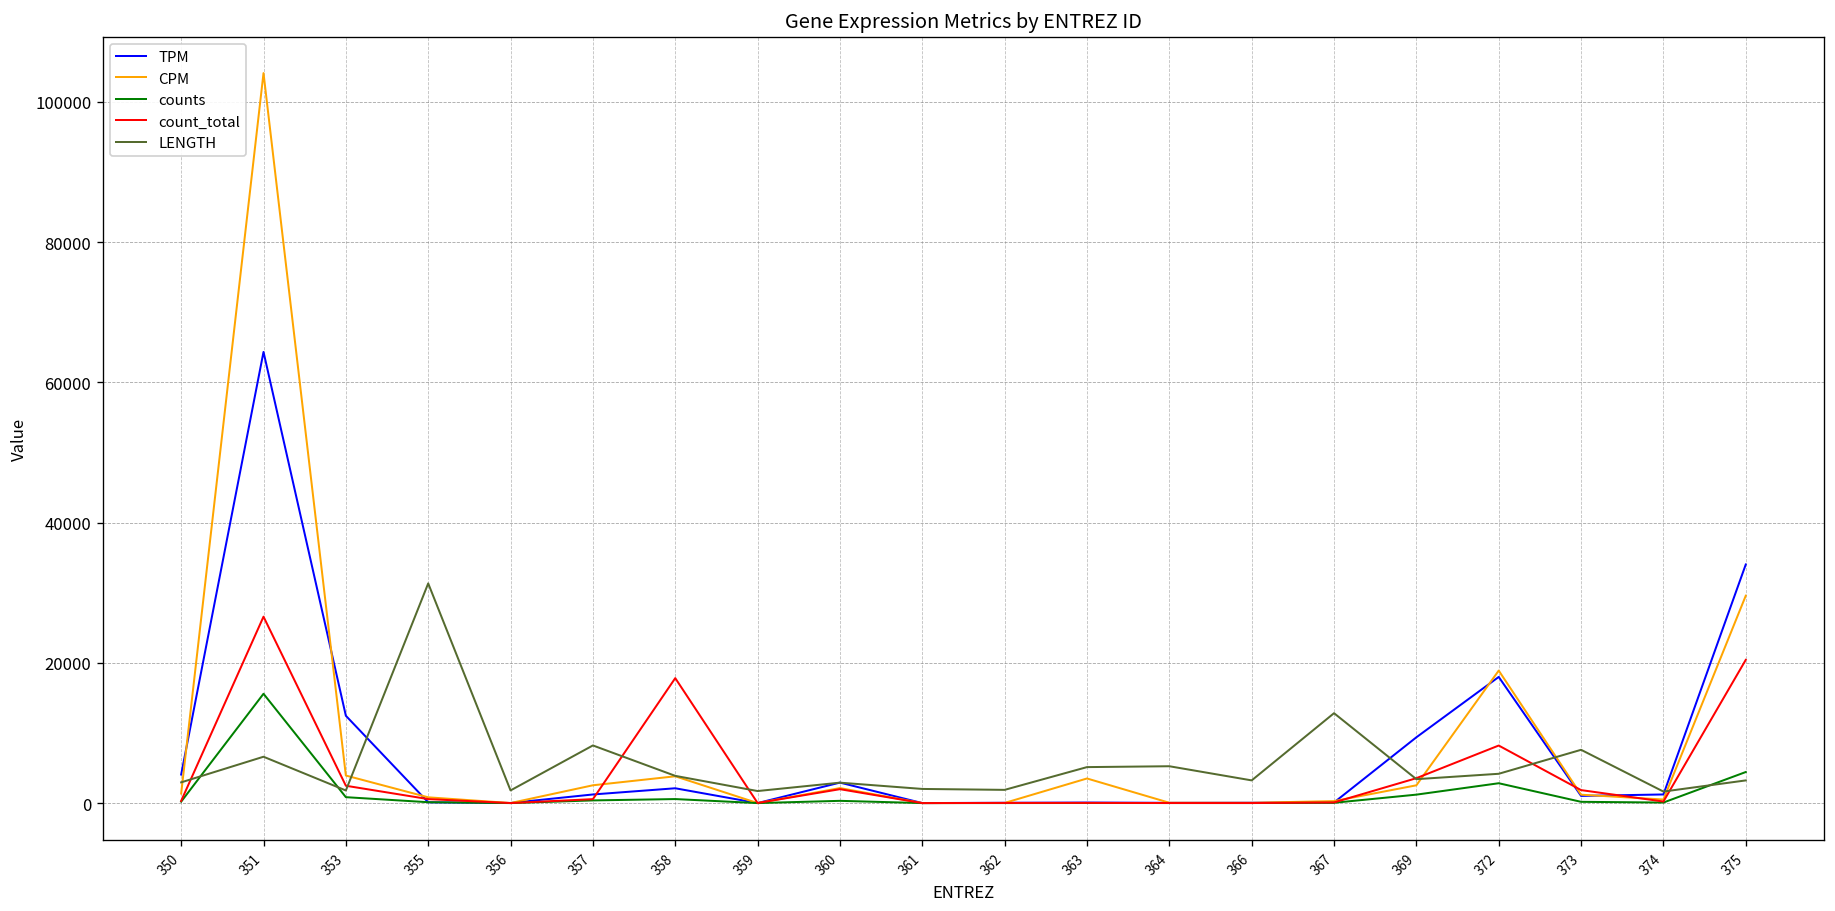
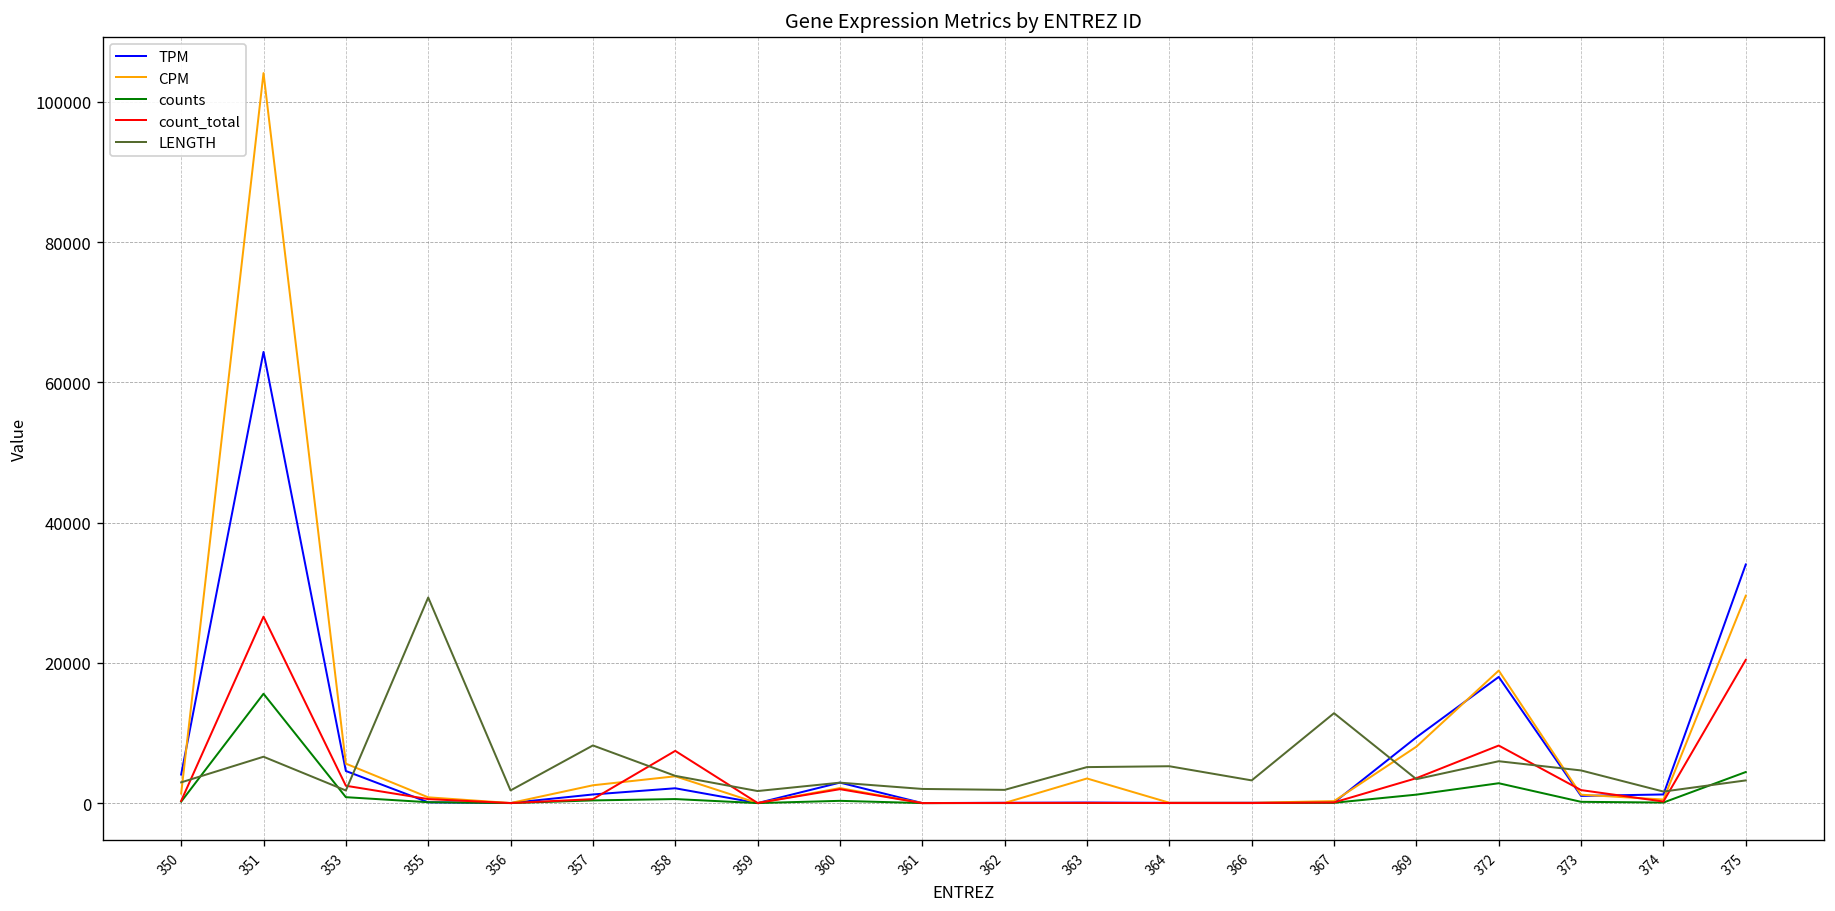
  {
    "TPM": {
      "350": 4000,
      "351": 64000,
-     "353": 12000,
+     "353": 5000,
      "357": 1000,
      "358": 2000,
      "369": 9000,
      "372": 18000,
      "375": 34000
    },
    "CPM": {
      "350": 1000,
      "351": 104000,
-     "353": 4000,
+     "353": 6000,
      "357": 3000,
      "363": 4000,
-     "369": 3000,
+     "369": 8000,
      "372": 19000,
      "375": 30000
    },
    "counts": {
      "351": 16000,
      "353": 1000,
      "358": 1000,
      "360": 0,
      "369": 1000,
      "372": 3000,
      "373": 0,
      "375": 4000
    },
    "count_total": {
      "351": 27000,
      "353": 2000,
-     "358": 18000,
+     "358": 7000,
      "372": 8000,
      "373": 2000,
      "375": 20000
    },
    "LENGTH": {
      "350": 3000,
      "351": 7000,
      "353": 2000,
-     "355": 31000,
+     "355": 29000,
      "356": 2000,
      "357": 8000,
      "359": 2000,
      "361": 2000,
      "362": 2000,
      "363": 5000,
      "364": 5000,
      "366": 3000,
      "367": 13000,
-     "372": 4000,
-     "373": 8000,
+     "372": 6000,
+     "373": 5000,
      "375": 3000
    }
  }
